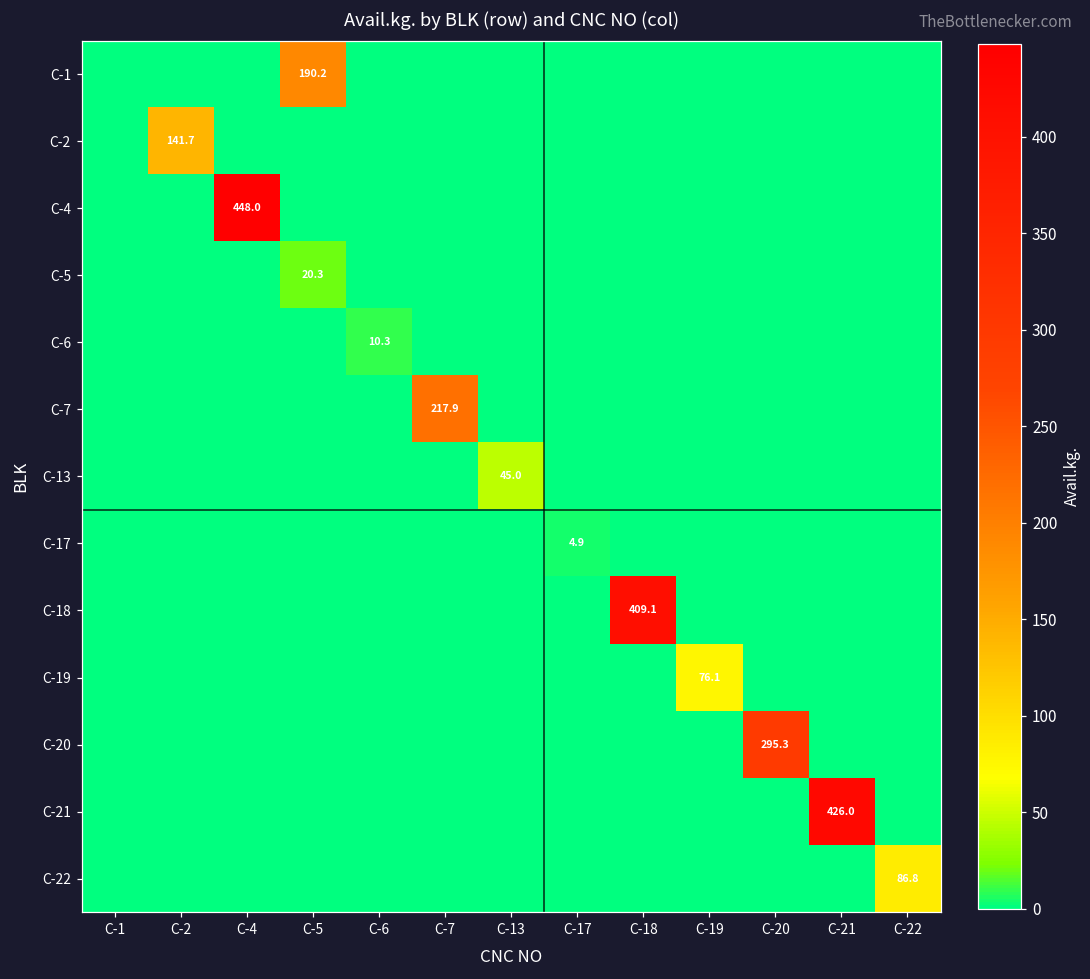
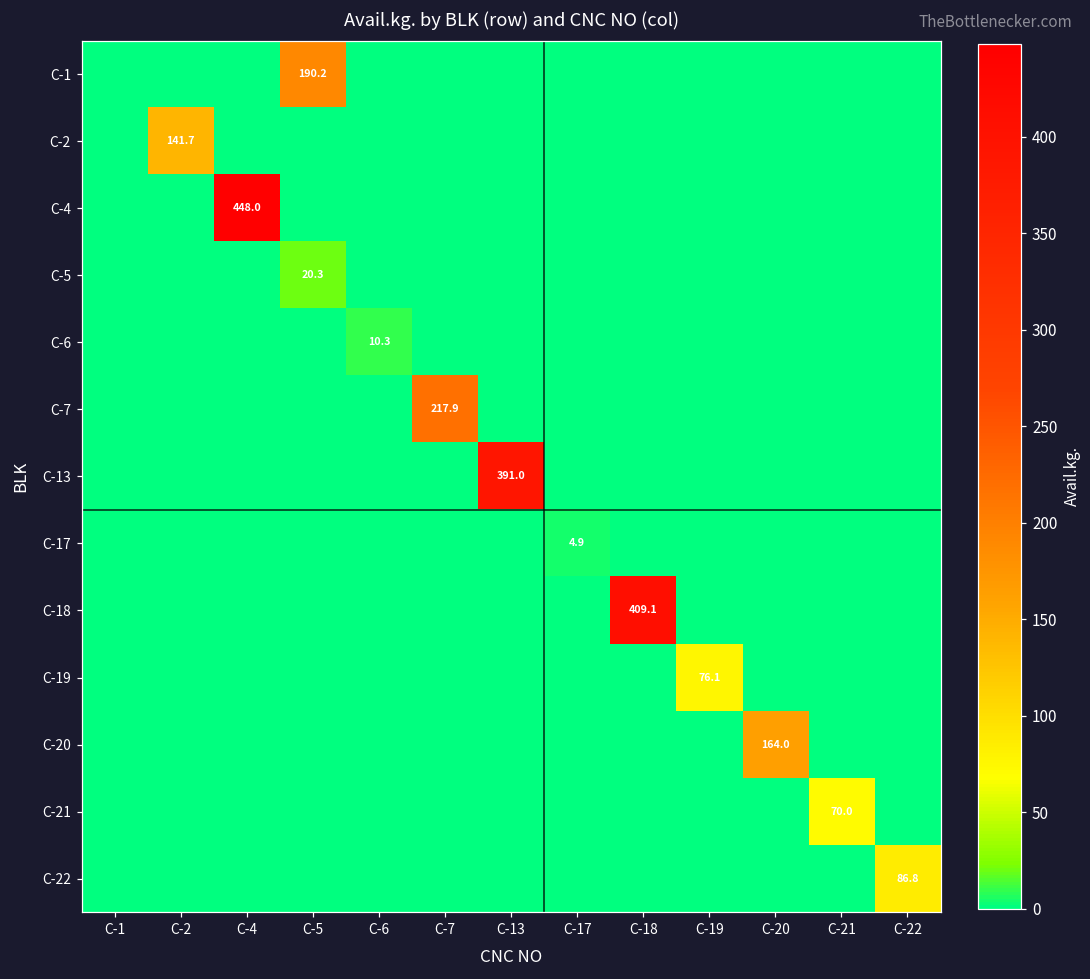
  {
    "C-1": {
      "C-5": 190.2
    },
    "C-2": {
      "C-2": 141.7
    },
    "C-4": {
      "C-4": 448.0
    },
    "C-5": {
      "C-5": 20.3
    },
    "C-6": {
      "C-6": 10.3
    },
    "C-7": {
      "C-7": 217.9
    },
    "C-13": {
-     "C-13": 45.0
+     "C-13": 391.0
    },
    "C-17": {
      "C-17": 4.9
    },
    "C-18": {
      "C-18": 409.1
    },
    "C-19": {
      "C-19": 76.1
    },
    "C-20": {
-     "C-20": 295.3
+     "C-20": 164.0
    },
    "C-21": {
-     "C-21": 426.0
+     "C-21": 70.0
    },
    "C-22": {
      "C-22": 86.8
    }
  }
